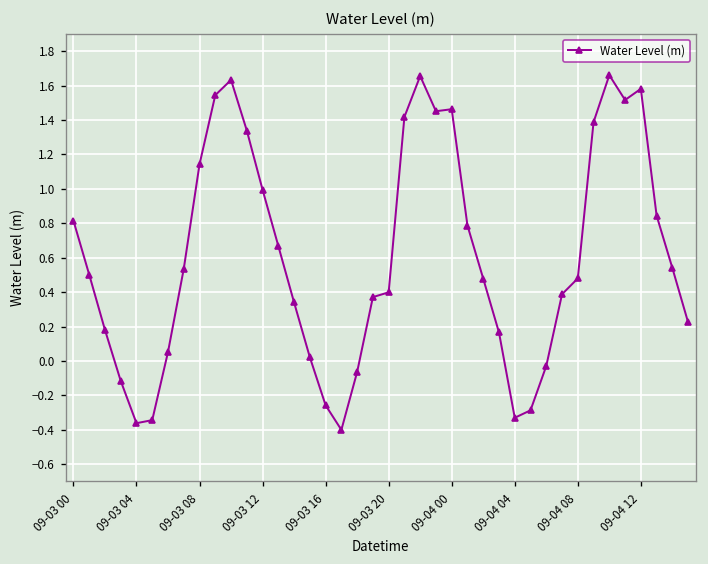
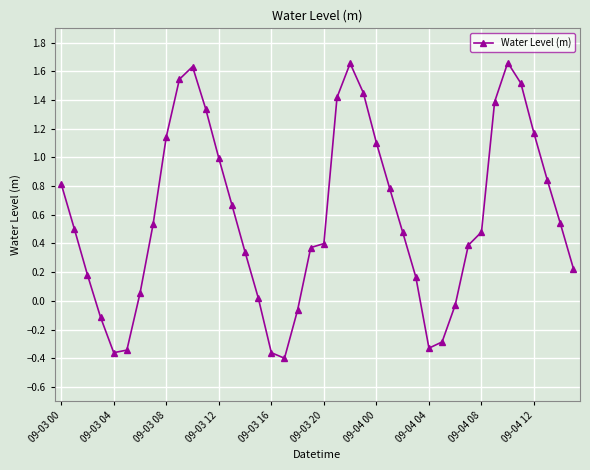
  {
    "09-03 00": 0.82,
    "09-03 04": -0.36,
    "09-03 08": 1.14,
    "09-03 12": 1.00,
-   "09-03 16": -0.26,
+   "09-03 16": -0.36,
    "09-03 20": 0.40,
-   "09-04 00": 1.46,
+   "09-04 00": 1.10,
    "09-04 04": -0.33,
    "09-04 08": 0.48,
-   "09-04 12": 1.58
+   "09-04 12": 1.17
  }
